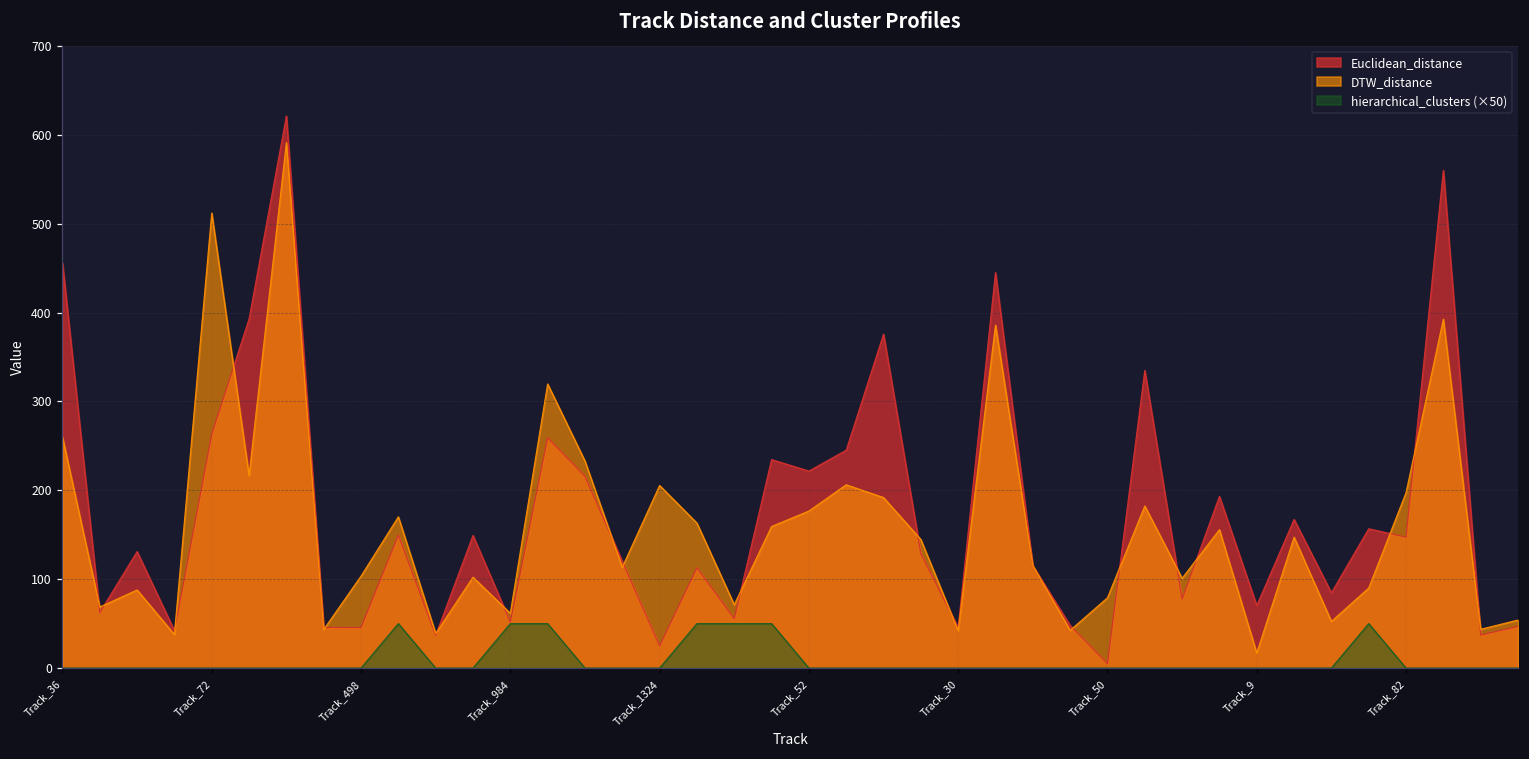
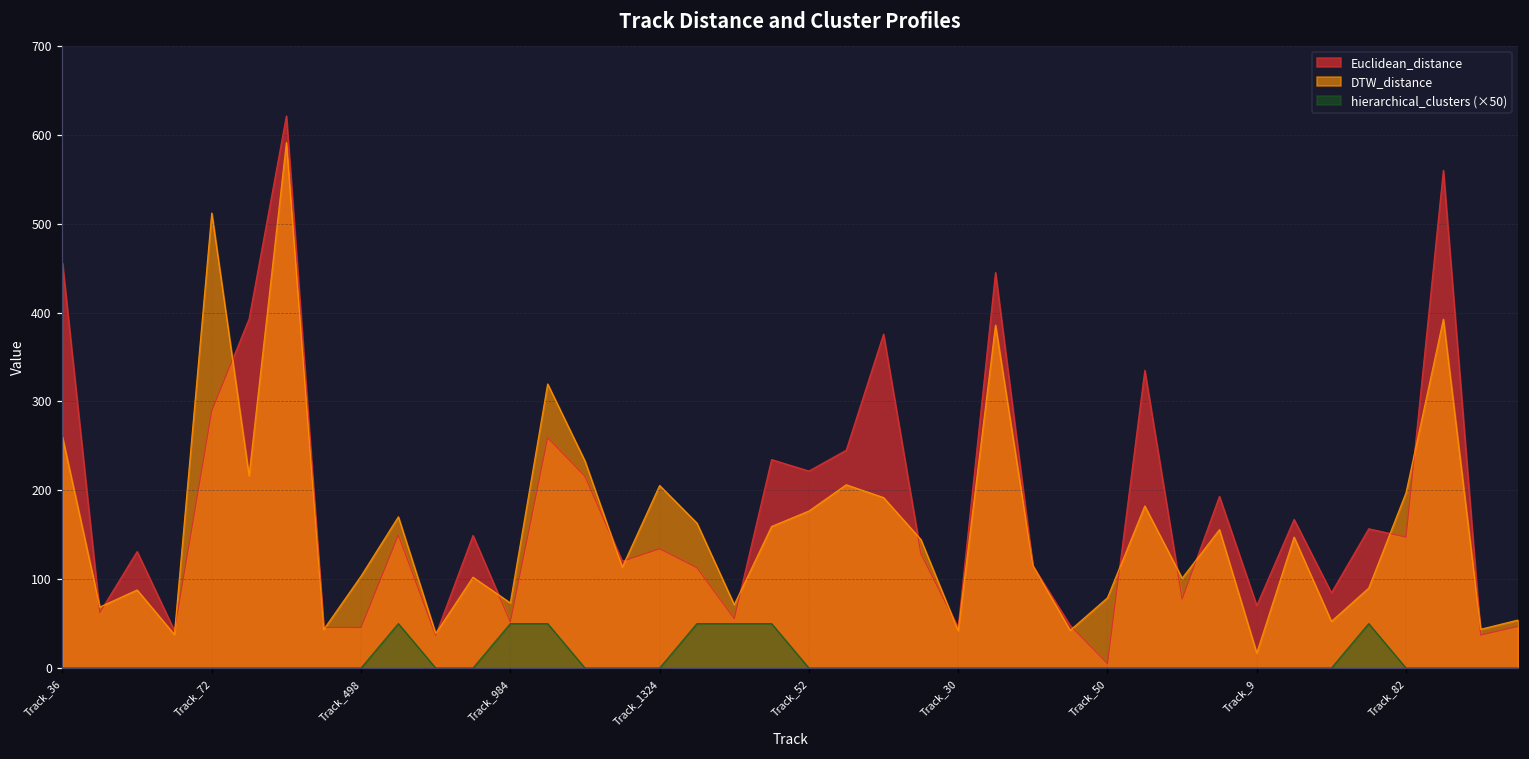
  {
    "Euclidean_distance": {
      "Track_36": 460,
-     "Track_72": 260,
+     "Track_72": 290,
      "Track_498": 50,
-     "Track_1324": 30,
+     "Track_1324": 130,
      "Track_52": 220,
      "Track_30": 50,
      "Track_50": 10,
      "Track_9": 70,
      "Track_82": 150
    },
    "DTW_distance": {
      "Track_36": 260,
      "Track_72": 510,
      "Track_498": 100,
-     "Track_984": 60,
+     "Track_984": 70,
      "Track_1324": 210,
      "Track_52": 180,
      "Track_30": 40,
      "Track_50": 80,
      "Track_9": 20,
      "Track_82": 200
    },
    "hierarchical_clusters (×50)": {
      "Track_36": 0,
      "Track_72": 0,
      "Track_498": 0,
      "Track_1324": 0,
      "Track_52": 0,
      "Track_30": 0,
      "Track_50": 0,
      "Track_9": 0,
      "Track_82": 0
    }
  }
